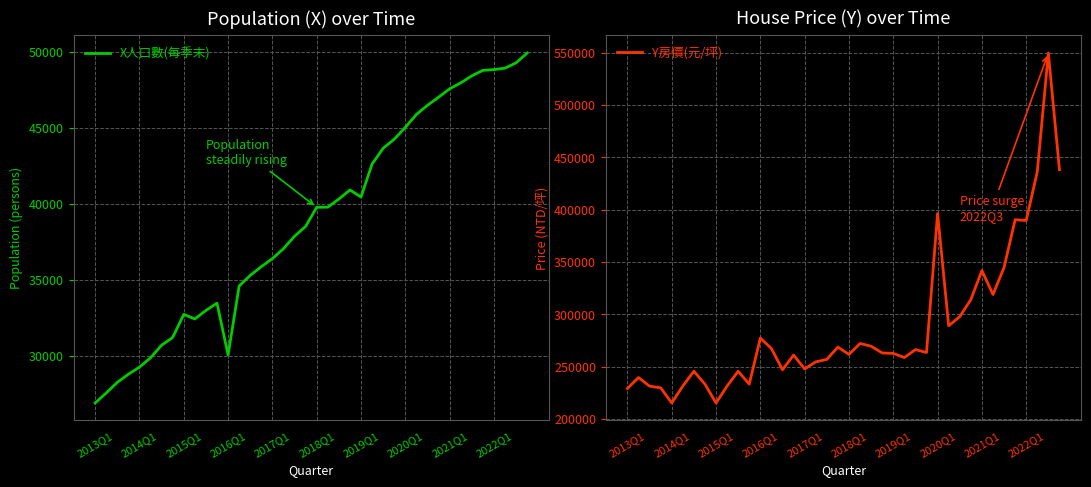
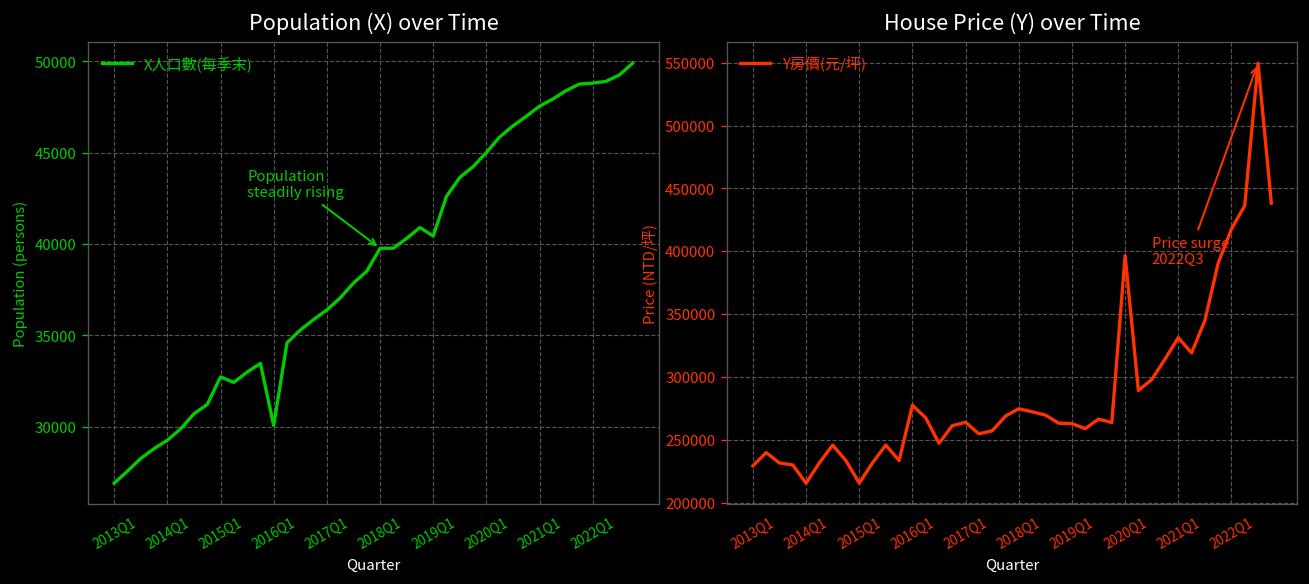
  {
    "Population (X) over Time": {
      "2013Q1": 26900,
      "2014Q1": 29300,
      "2015Q1": 32700,
      "2016Q1": 30100,
      "2017Q1": 36400,
      "2018Q1": 39800,
      "2019Q1": 40400,
      "2020Q1": 45000,
      "2021Q1": 47600,
      "2022Q1": 48800
    },
    "House Price (Y) over Time": {
      "2013Q1": 229000,
      "2014Q1": 215000,
      "2015Q1": 215000,
      "2016Q1": 277000,
-     "2017Q1": 248000,
-     "2018Q1": 262000,
+     "2017Q1": 264000,
+     "2018Q1": 275000,
      "2019Q1": 263000,
      "2020Q1": 396000,
-     "2021Q1": 342000,
-     "2022Q1": 390000
+     "2021Q1": 331000,
+     "2022Q1": 418000
    }
  }
